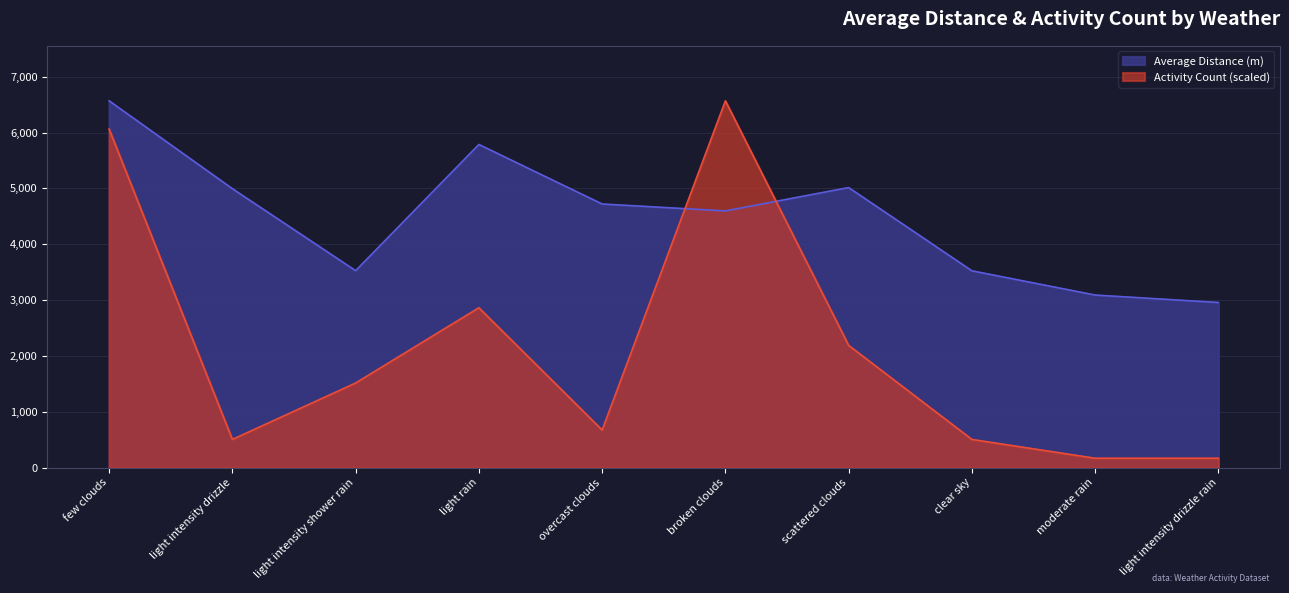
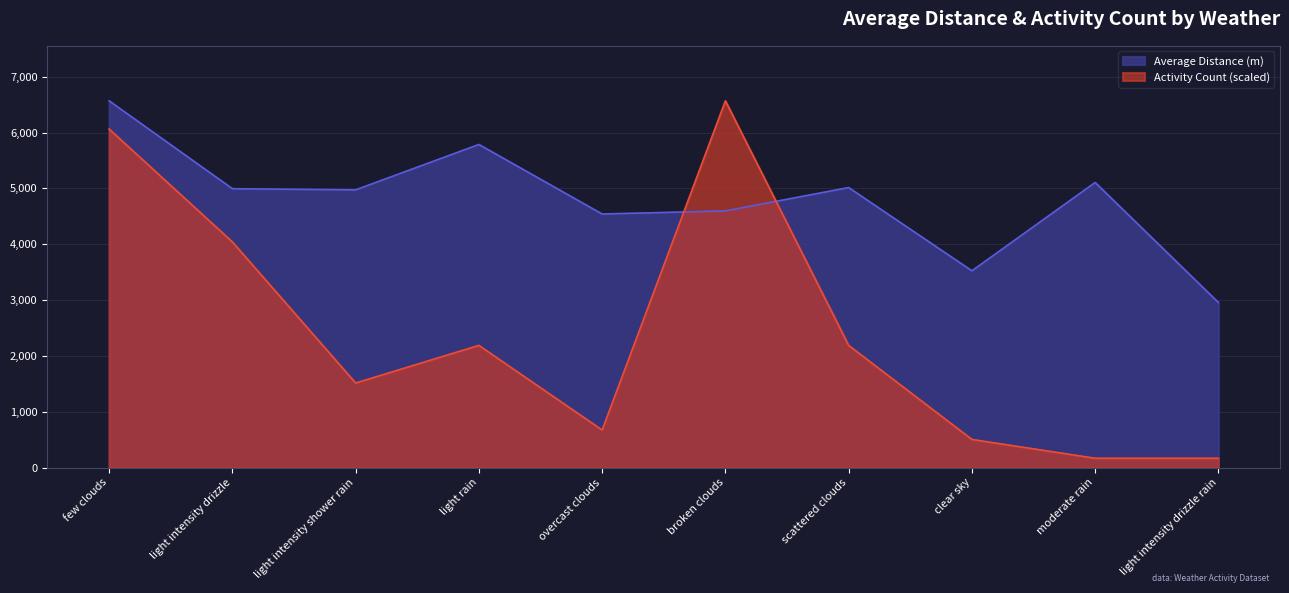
  {
    "Average Distance (m)": {
      "few clouds": "6,600",
      "light intensity drizzle": "5,000",
-     "light intensity shower rain": "3,500",
+     "light intensity shower rain": "5,000",
      "light rain": "5,800",
-     "overcast clouds": "4,700",
+     "overcast clouds": "4,500",
      "broken clouds": "4,600",
      "scattered clouds": "5,000",
      "clear sky": "3,500",
-     "moderate rain": "3,100",
+     "moderate rain": "5,100",
      "light intensity drizzle rain": "3,000"
    },
    "Activity Count (scaled)": {
      "few clouds": "6,100",
-     "light intensity drizzle": "500",
+     "light intensity drizzle": "4,000",
      "light intensity shower rain": "1,500",
-     "light rain": "2,900",
+     "light rain": "2,200",
      "overcast clouds": "700",
      "broken clouds": "6,600",
      "scattered clouds": "2,200",
      "clear sky": "500",
      "moderate rain": "200",
      "light intensity drizzle rain": "200"
    }
  }
